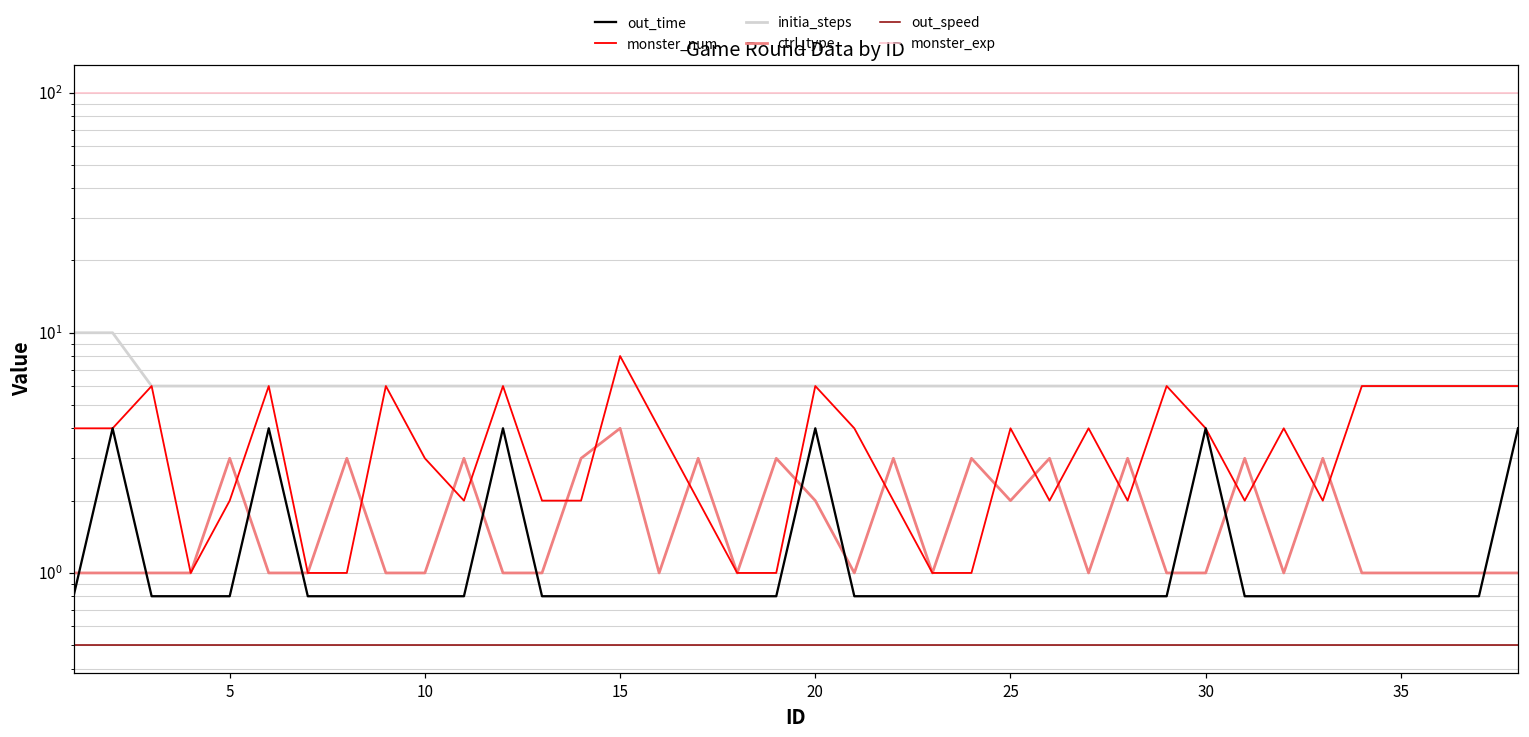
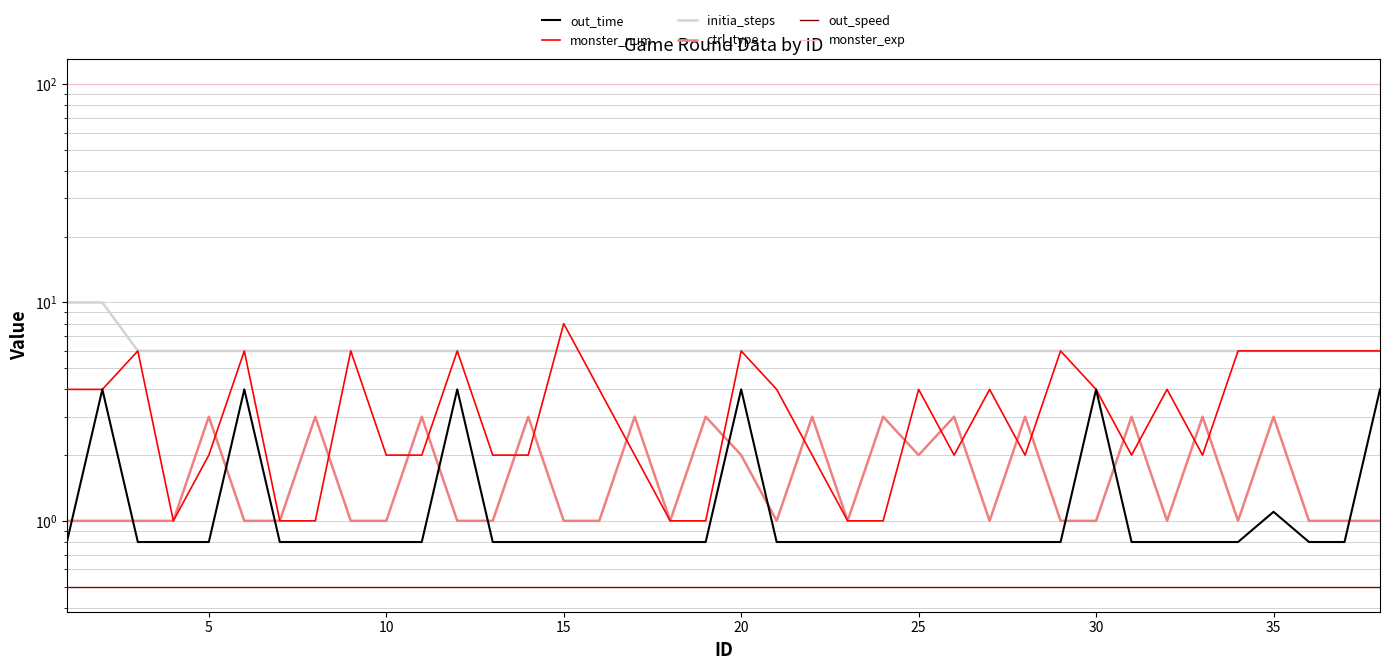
  {
    "out_time": {
      "5": 0.8,
      "10": 0.8,
      "15": 0.8,
      "20": 4.0,
      "25": 0.8,
-     "35": 0.8
+     "35": 1.1
    },
    "monster_num": {
      "5": 2,
-     "10": 3,
+     "10": 2,
      "15": 8,
      "25": 4
    },
    "ctrl_type": {
      "5": 3,
      "10": 1,
-     "15": 4,
+     "15": 1,
      "20": 2,
      "25": 2,
      "30": 1,
-     "35": 1
+     "35": 3
    },
    "out_speed": {
      "5": 0.5,
      "10": 0.5,
      "15": 0.5,
      "20": 0.5,
      "25": 0.5,
      "30": 0.5,
      "35": 0.5
    }
  }
